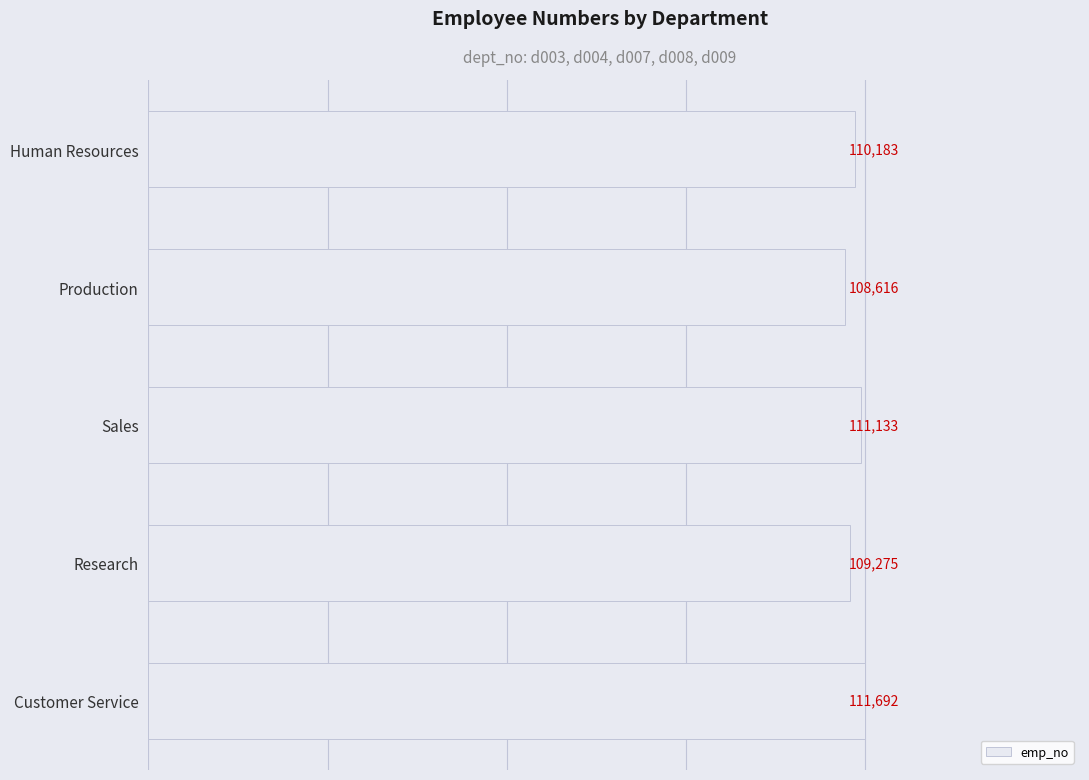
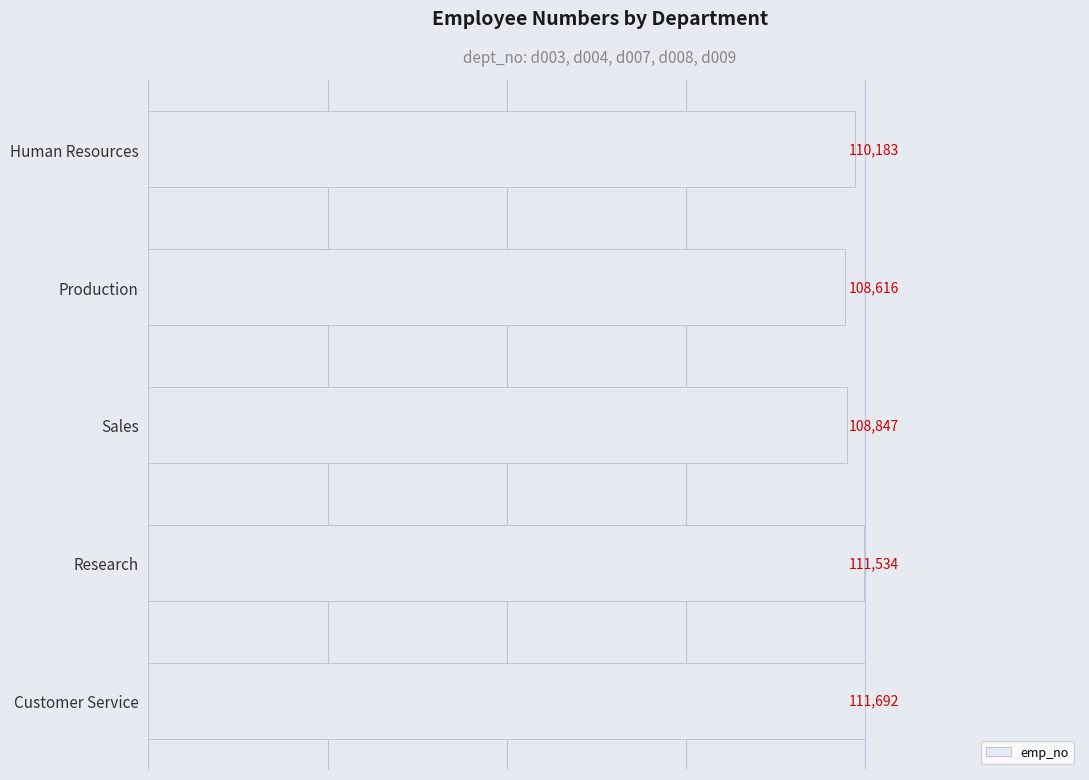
  {
    "Human Resources": "110,183",
    "Production": "108,616",
-   "Sales": "111,133",
-   "Research": "109,275",
+   "Sales": "108,847",
+   "Research": "111,534",
    "Customer Service": "111,692"
  }
